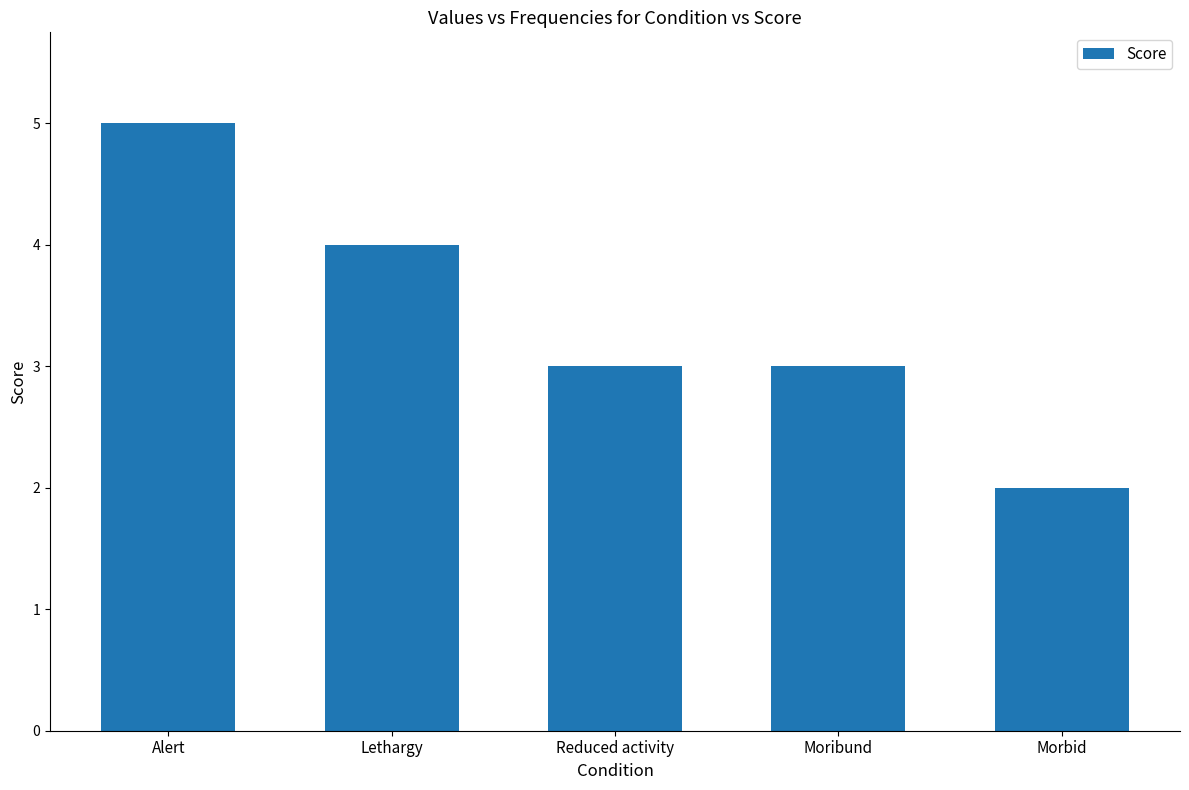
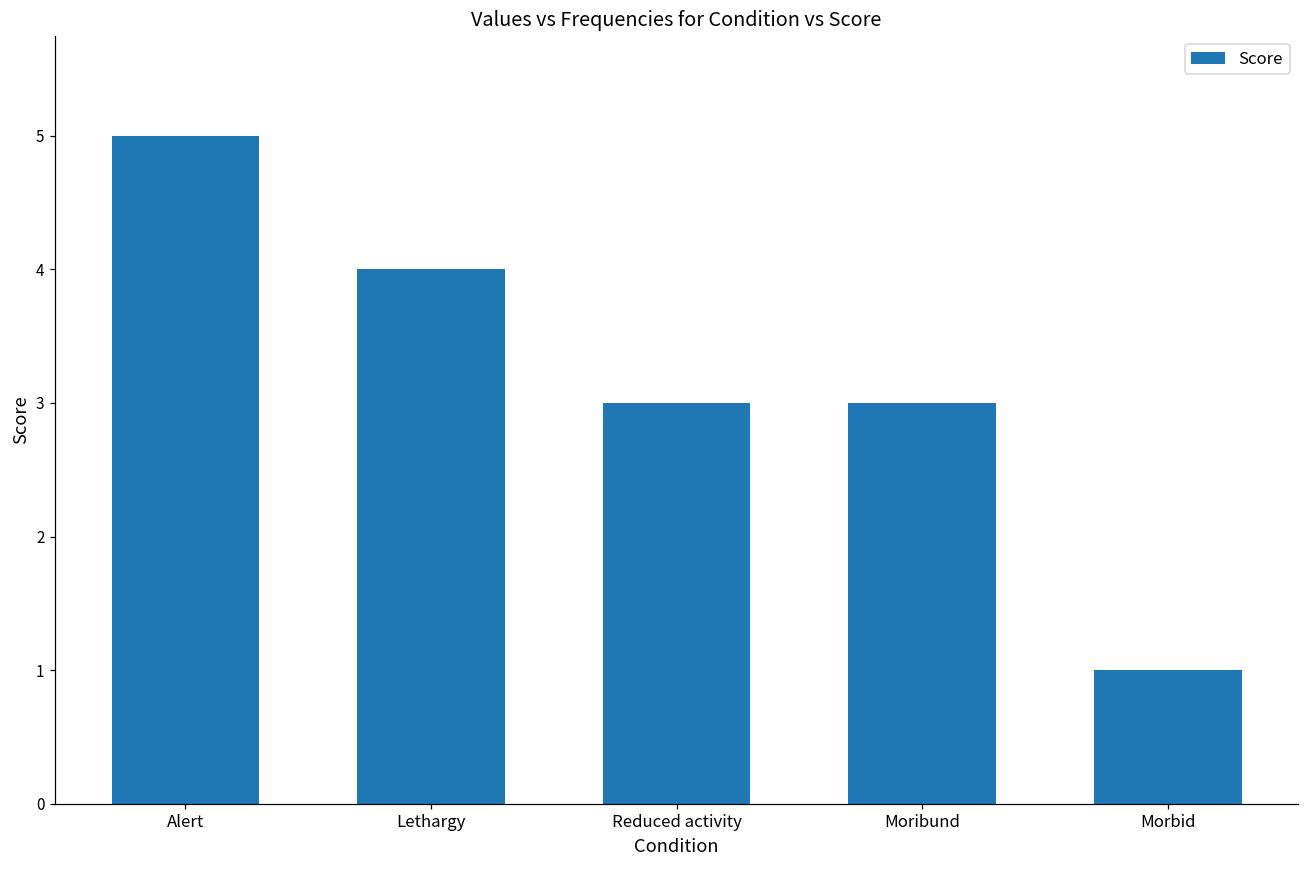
  {
    "Alert": 5,
    "Lethargy": 4,
    "Reduced activity": 3,
    "Moribund": 3,
-   "Morbid": 2
+   "Morbid": 1
  }
